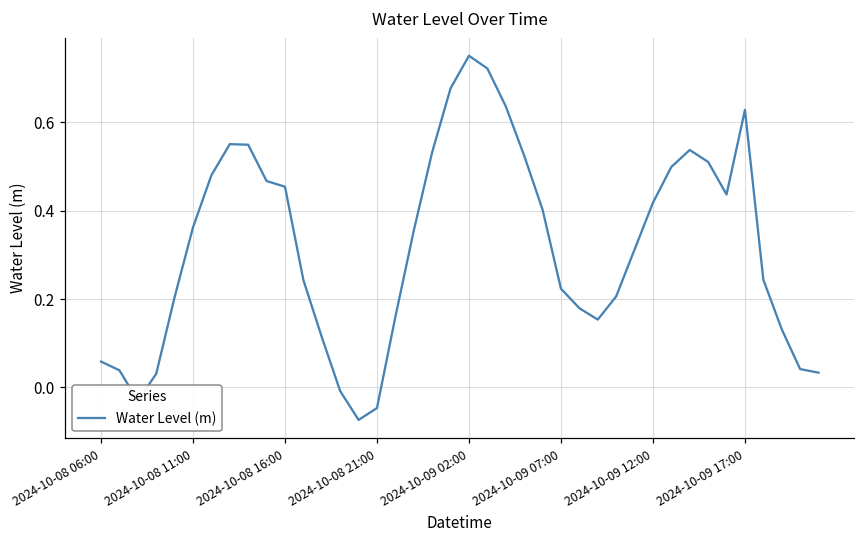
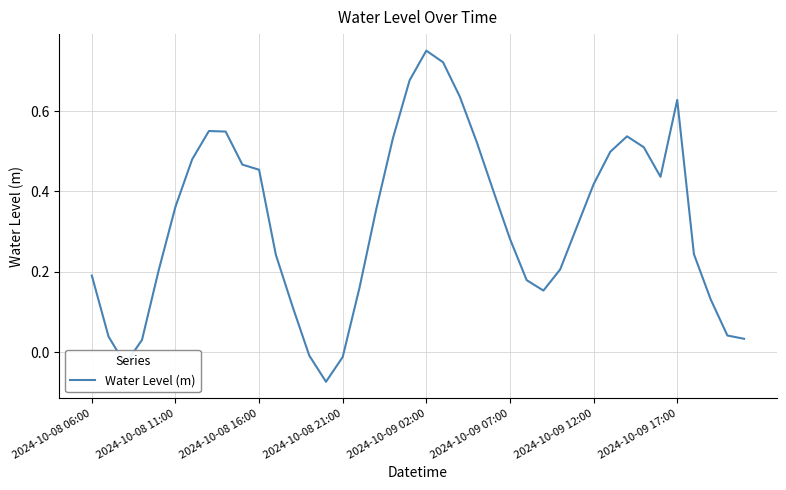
  {
-   "2024-10-08 06:00": 0.06,
+   "2024-10-08 06:00": 0.19,
    "2024-10-08 11:00": 0.36,
    "2024-10-08 16:00": 0.45,
-   "2024-10-08 21:00": -0.05,
+   "2024-10-08 21:00": -0.01,
    "2024-10-09 02:00": 0.75,
-   "2024-10-09 07:00": 0.22,
+   "2024-10-09 07:00": 0.28,
    "2024-10-09 12:00": 0.42,
    "2024-10-09 17:00": 0.63
  }
